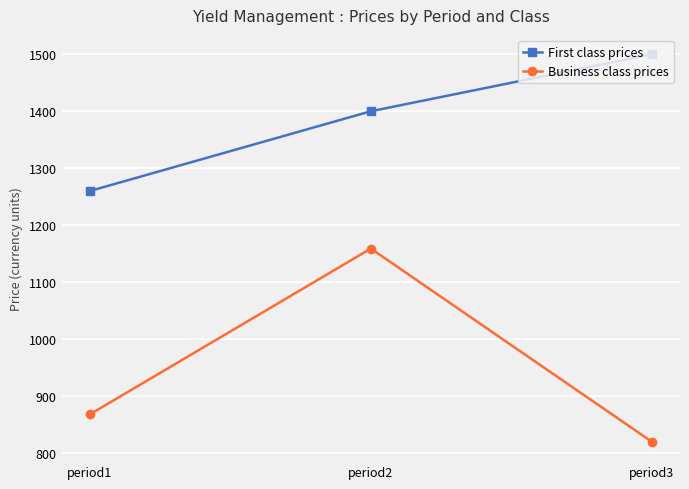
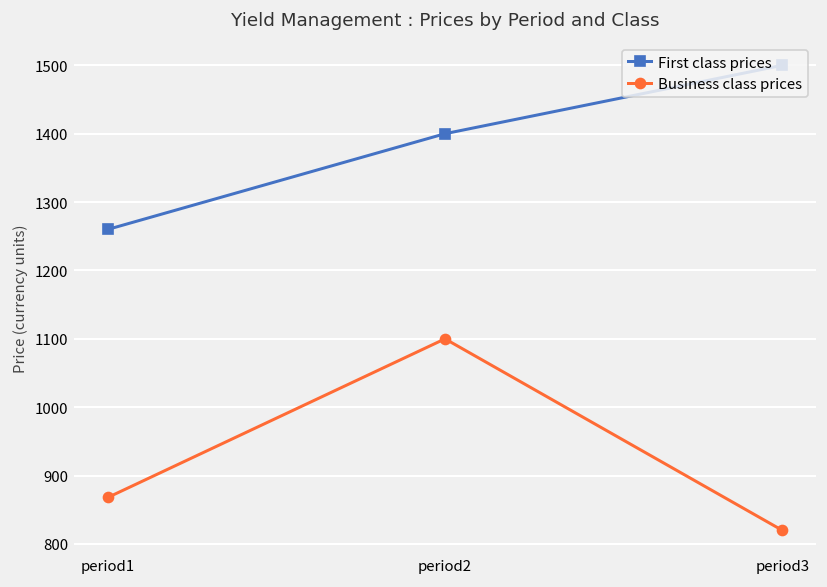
  {
    "First class prices": {
      "period1": 1260,
      "period2": 1400
    },
    "Business class prices": {
      "period1": 870,
-     "period2": 1160,
+     "period2": 1100,
      "period3": 820
    }
  }
